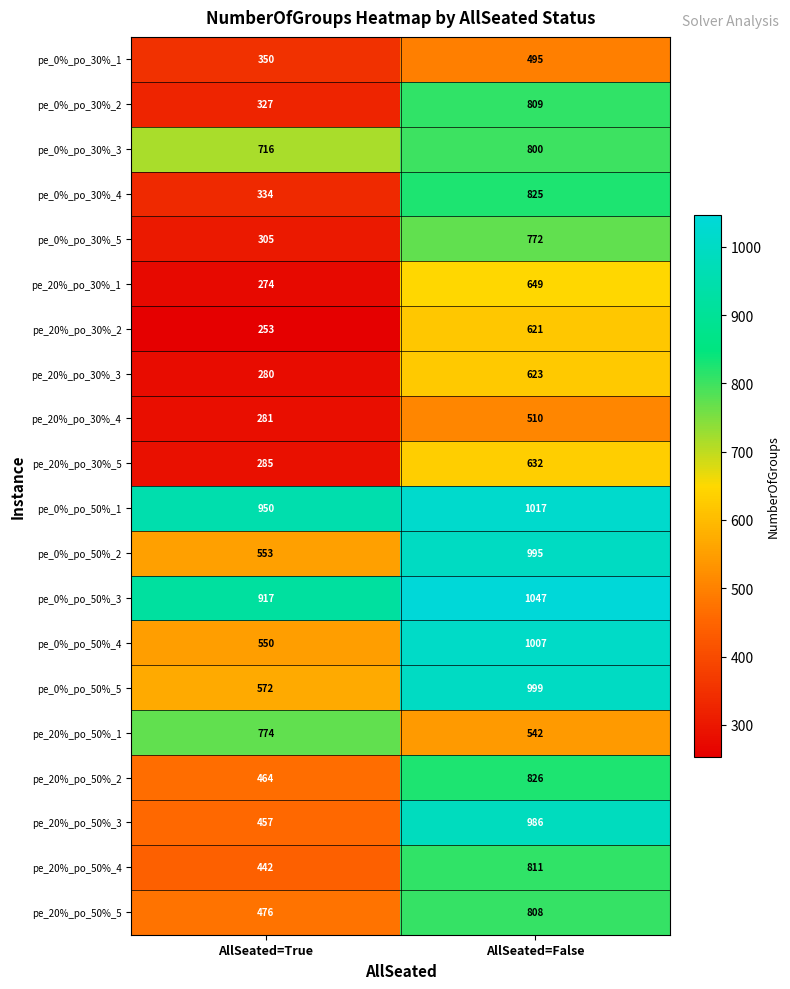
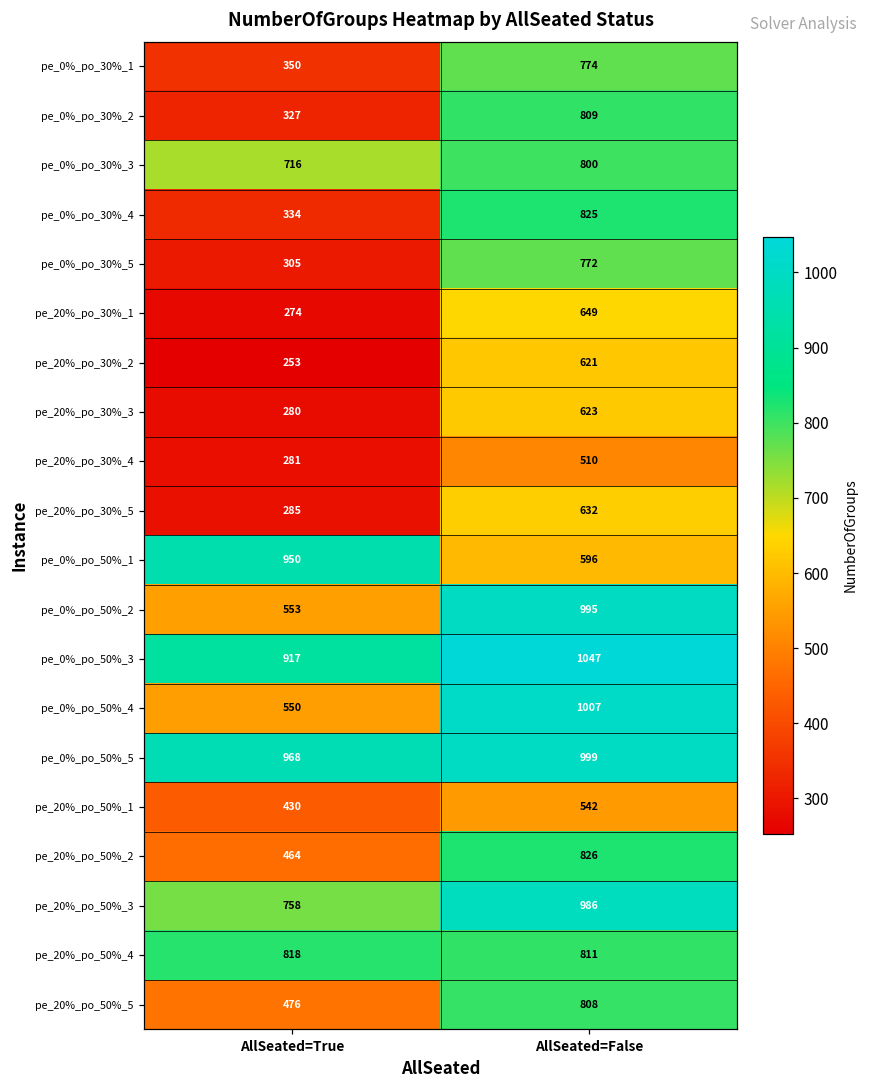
  {
    "pe_0%_po_30%_1": {
      "AllSeated=True": 350,
-     "AllSeated=False": 495
+     "AllSeated=False": 774
    },
    "pe_0%_po_30%_2": {
      "AllSeated=True": 327,
      "AllSeated=False": 809
    },
    "pe_0%_po_30%_3": {
      "AllSeated=True": 716,
      "AllSeated=False": 800
    },
    "pe_0%_po_30%_4": {
      "AllSeated=True": 334,
      "AllSeated=False": 825
    },
    "pe_0%_po_30%_5": {
      "AllSeated=True": 305,
      "AllSeated=False": 772
    },
    "pe_20%_po_30%_1": {
      "AllSeated=True": 274,
      "AllSeated=False": 649
    },
    "pe_20%_po_30%_2": {
      "AllSeated=True": 253,
      "AllSeated=False": 621
    },
    "pe_20%_po_30%_3": {
      "AllSeated=True": 280,
      "AllSeated=False": 623
    },
    "pe_20%_po_30%_4": {
      "AllSeated=True": 281,
      "AllSeated=False": 510
    },
    "pe_20%_po_30%_5": {
      "AllSeated=True": 285,
      "AllSeated=False": 632
    },
    "pe_0%_po_50%_1": {
      "AllSeated=True": 950,
-     "AllSeated=False": 1017
+     "AllSeated=False": 596
    },
    "pe_0%_po_50%_2": {
      "AllSeated=True": 553,
      "AllSeated=False": 995
    },
    "pe_0%_po_50%_3": {
      "AllSeated=True": 917,
      "AllSeated=False": 1047
    },
    "pe_0%_po_50%_4": {
      "AllSeated=True": 550,
      "AllSeated=False": 1007
    },
    "pe_0%_po_50%_5": {
-     "AllSeated=True": 572,
+     "AllSeated=True": 968,
      "AllSeated=False": 999
    },
    "pe_20%_po_50%_1": {
-     "AllSeated=True": 774,
+     "AllSeated=True": 430,
      "AllSeated=False": 542
    },
    "pe_20%_po_50%_2": {
      "AllSeated=True": 464,
      "AllSeated=False": 826
    },
    "pe_20%_po_50%_3": {
-     "AllSeated=True": 457,
+     "AllSeated=True": 758,
      "AllSeated=False": 986
    },
    "pe_20%_po_50%_4": {
-     "AllSeated=True": 442,
+     "AllSeated=True": 818,
      "AllSeated=False": 811
    },
    "pe_20%_po_50%_5": {
      "AllSeated=True": 476,
      "AllSeated=False": 808
    }
  }
